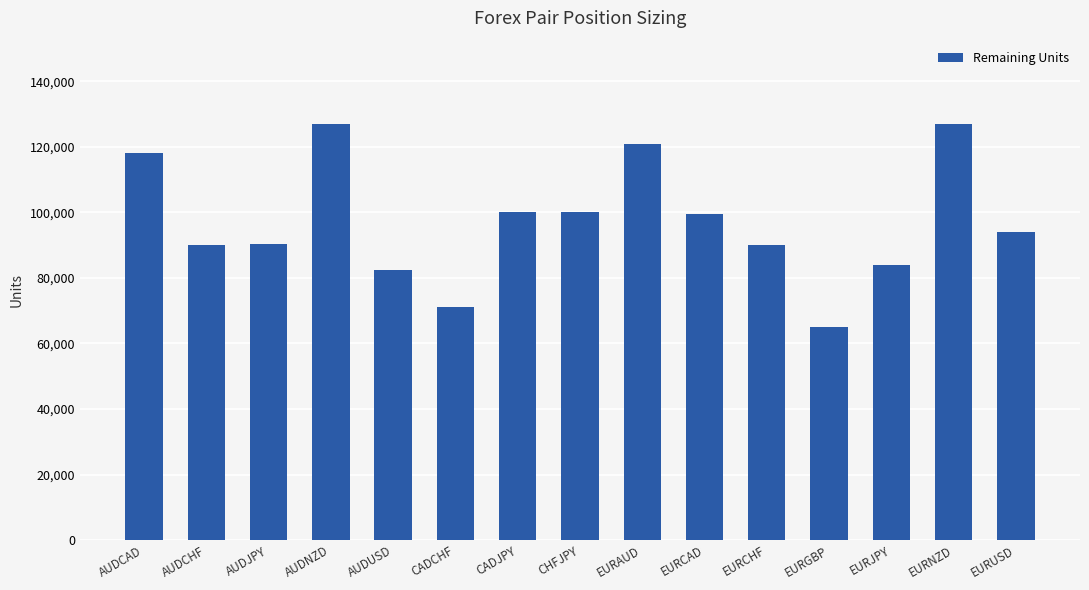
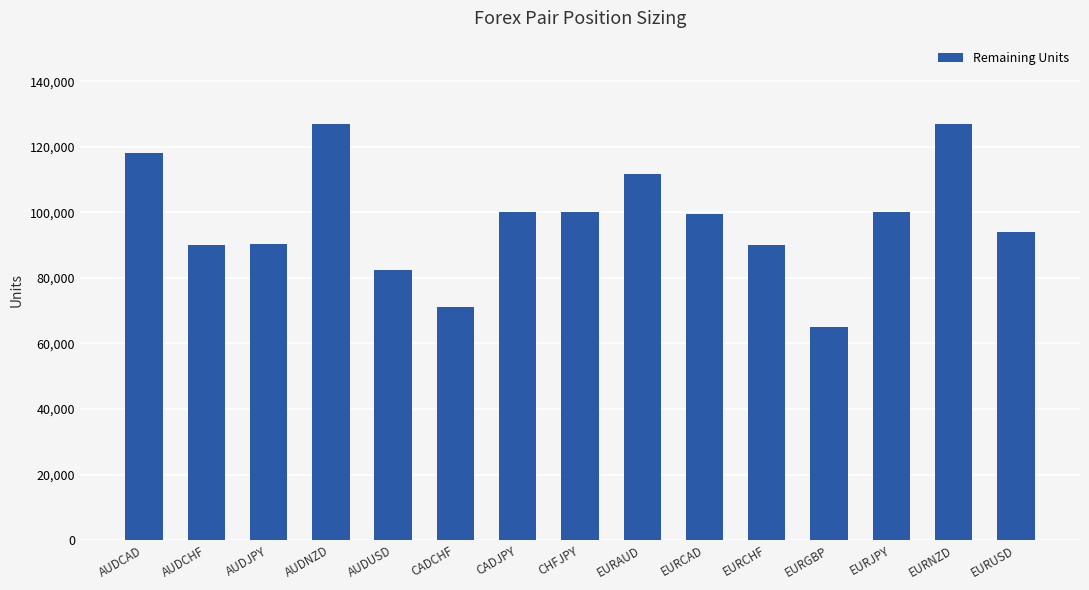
  {
    "AUDCAD": "118,000",
    "AUDCHF": "90,000",
    "AUDJPY": "90,000",
    "AUDNZD": "127,000",
    "AUDUSD": "82,000",
    "CADCHF": "71,000",
    "CADJPY": "100,000",
    "CHFJPY": "100,000",
-   "EURAUD": "121,000",
+   "EURAUD": "112,000",
    "EURCAD": "100,000",
    "EURCHF": "90,000",
    "EURGBP": "65,000",
-   "EURJPY": "84,000",
+   "EURJPY": "100,000",
    "EURNZD": "127,000",
    "EURUSD": "94,000"
  }
